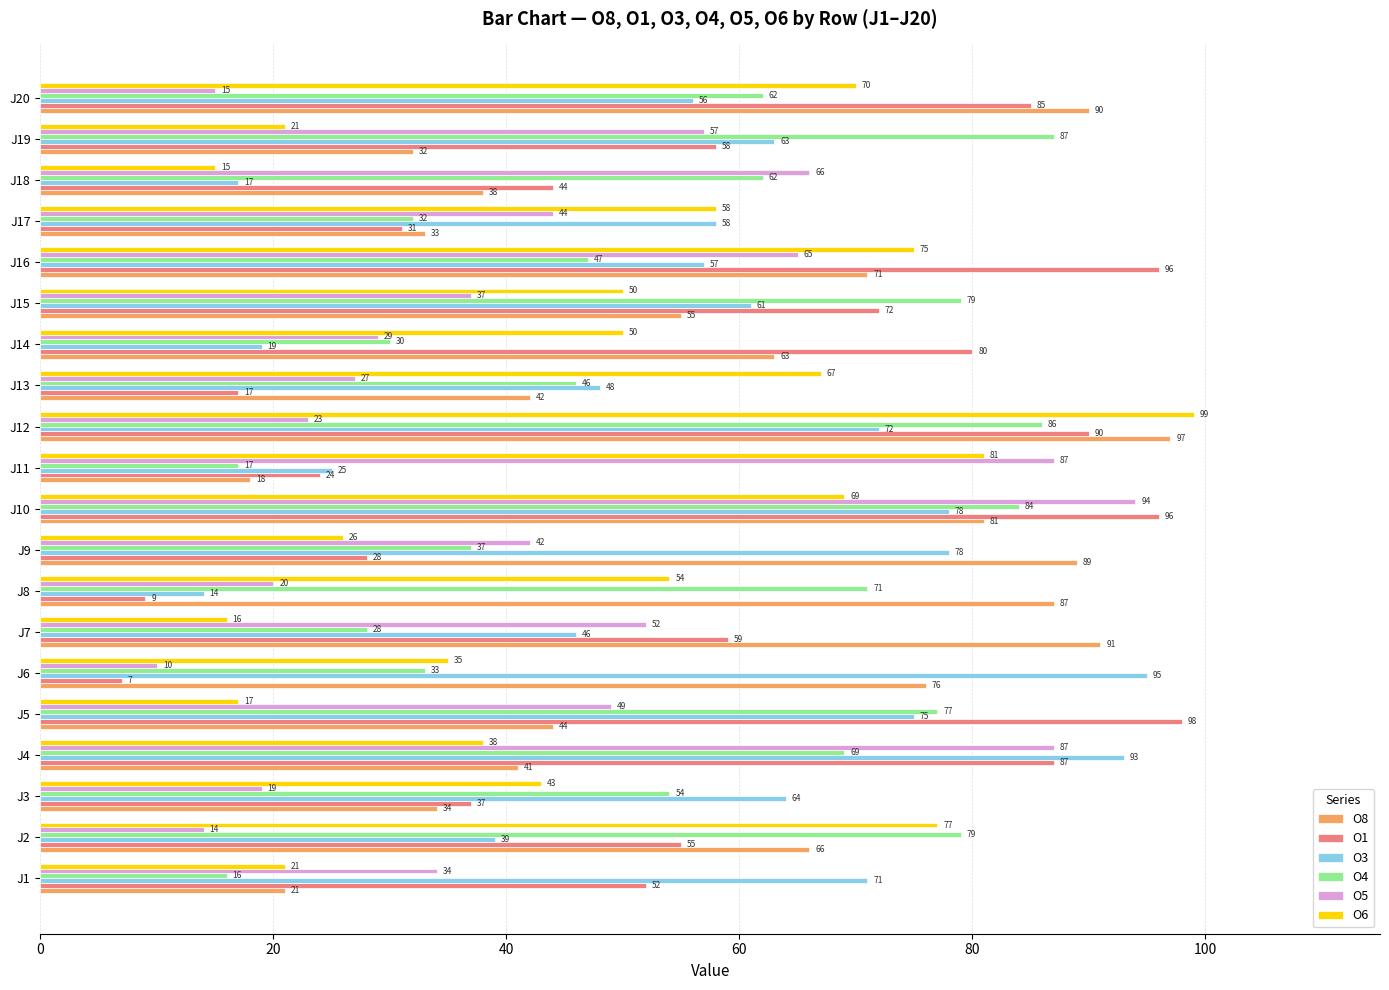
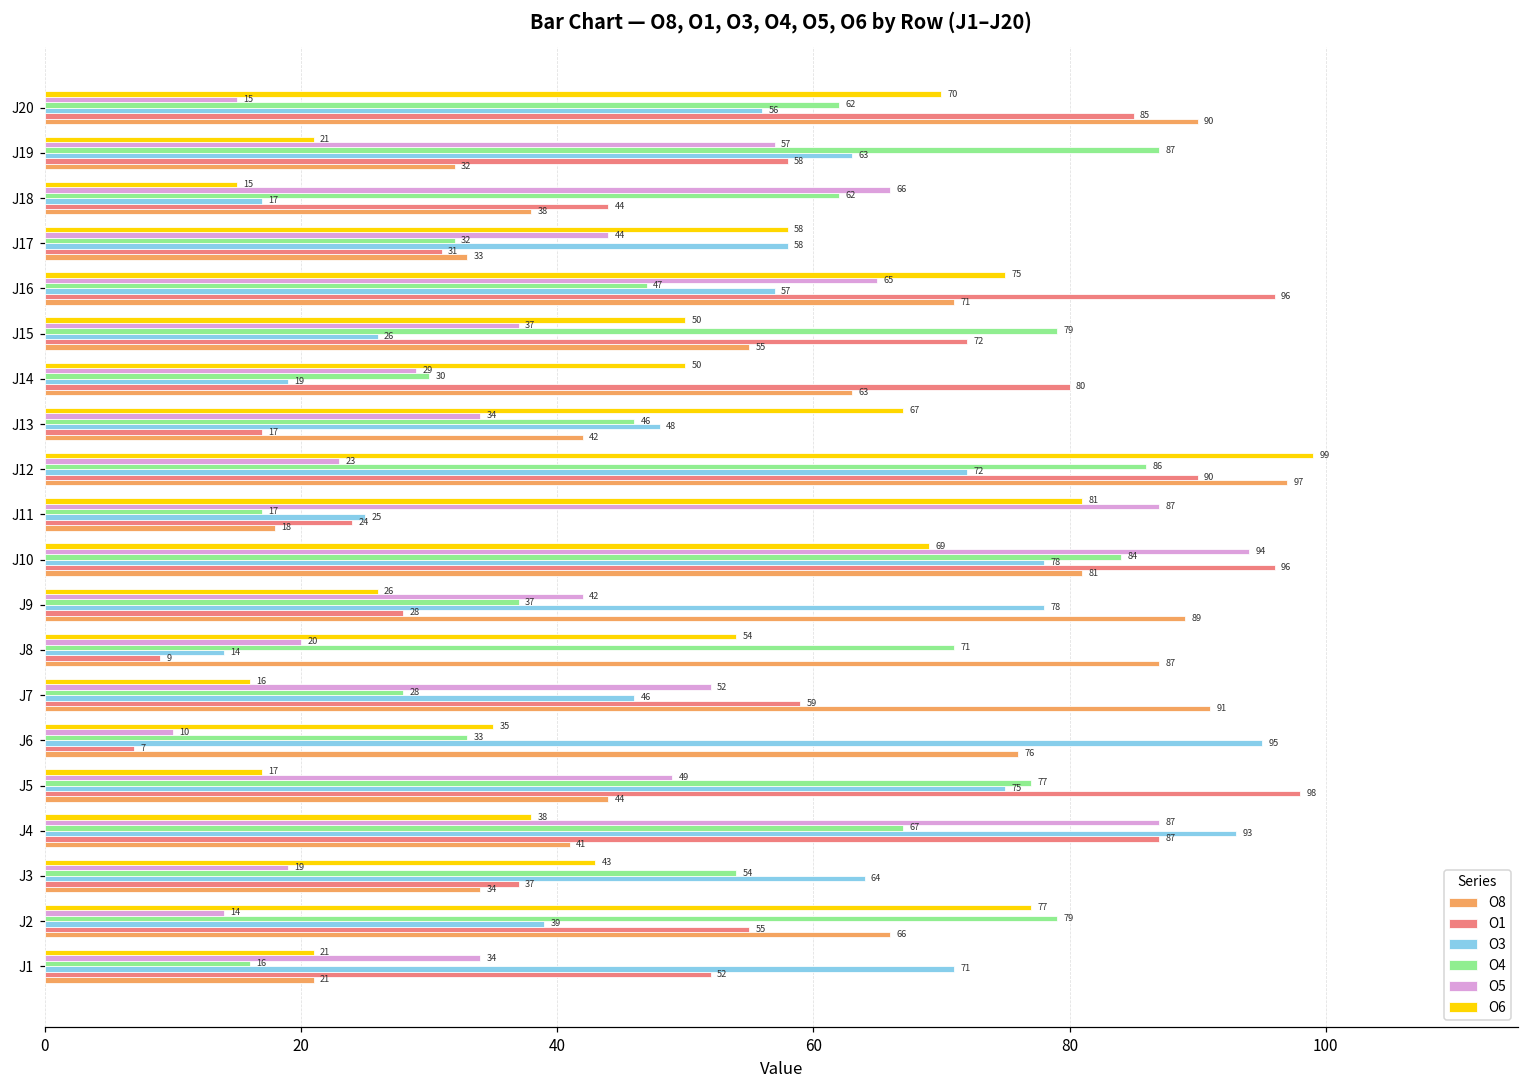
  {
    "O3": {
      "J20": 56,
      "J19": 63,
      "J18": 17,
      "J17": 58,
      "J16": 57,
-     "J15": 61,
+     "J15": 26,
      "J14": 19,
      "J13": 48,
      "J12": 72,
      "J11": 25,
      "J10": 78,
      "J9": 78,
      "J8": 14,
      "J7": 46,
      "J6": 95,
      "J5": 75,
      "J4": 93,
      "J3": 64,
      "J2": 39,
      "J1": 71
    },
    "O4": {
      "J20": 62,
      "J19": 87,
      "J18": 62,
      "J17": 32,
      "J16": 47,
      "J15": 79,
      "J14": 30,
      "J13": 46,
      "J12": 86,
      "J11": 17,
      "J10": 84,
      "J9": 37,
      "J8": 71,
      "J7": 28,
      "J6": 33,
      "J5": 77,
-     "J4": 69,
+     "J4": 67,
      "J3": 54,
      "J2": 79,
      "J1": 16
    },
    "O5": {
      "J20": 15,
      "J19": 57,
      "J18": 66,
      "J17": 44,
      "J16": 65,
      "J15": 37,
      "J14": 29,
-     "J13": 27,
+     "J13": 34,
      "J12": 23,
      "J11": 87,
      "J10": 94,
      "J9": 42,
      "J8": 20,
      "J7": 52,
      "J6": 10,
      "J5": 49,
      "J4": 87,
      "J3": 19,
      "J2": 14,
      "J1": 34
    },
    "O6": {
      "J20": 70,
      "J19": 21,
      "J18": 15,
      "J17": 58,
      "J16": 75,
      "J15": 50,
      "J14": 50,
      "J13": 67,
      "J12": 99,
      "J11": 81,
      "J10": 69,
      "J9": 26,
      "J8": 54,
      "J7": 16,
      "J6": 35,
      "J5": 17,
      "J4": 38,
      "J3": 43,
      "J2": 77,
      "J1": 21
    }
  }
